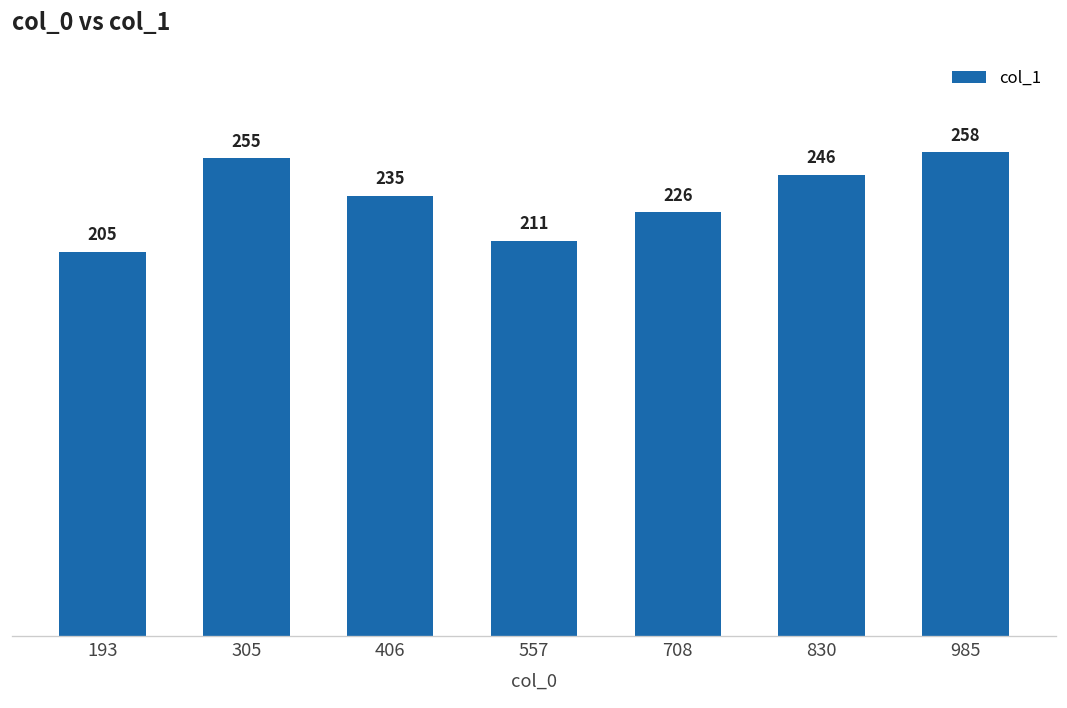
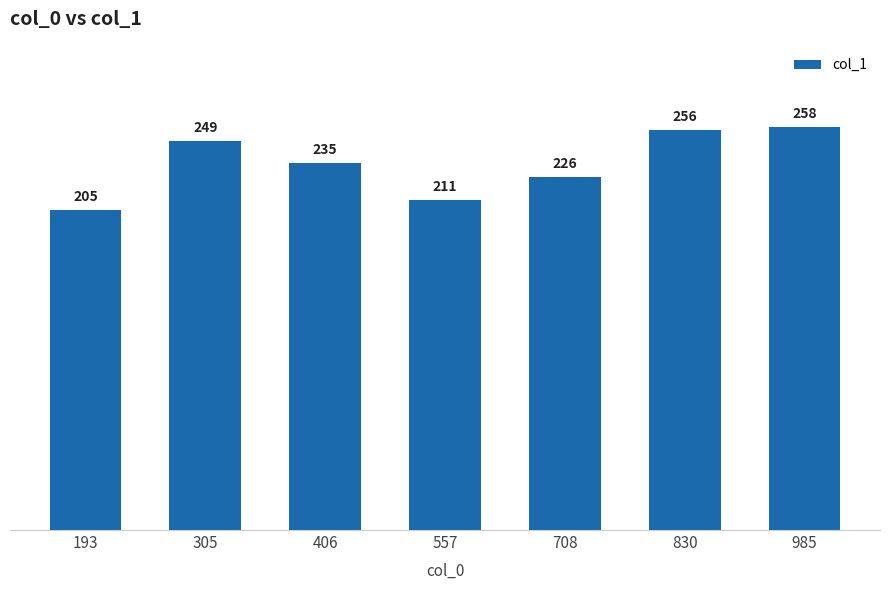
  {
    "193": 205,
-   "305": 255,
+   "305": 249,
    "406": 235,
    "557": 211,
    "708": 226,
-   "830": 246,
+   "830": 256,
    "985": 258
  }
